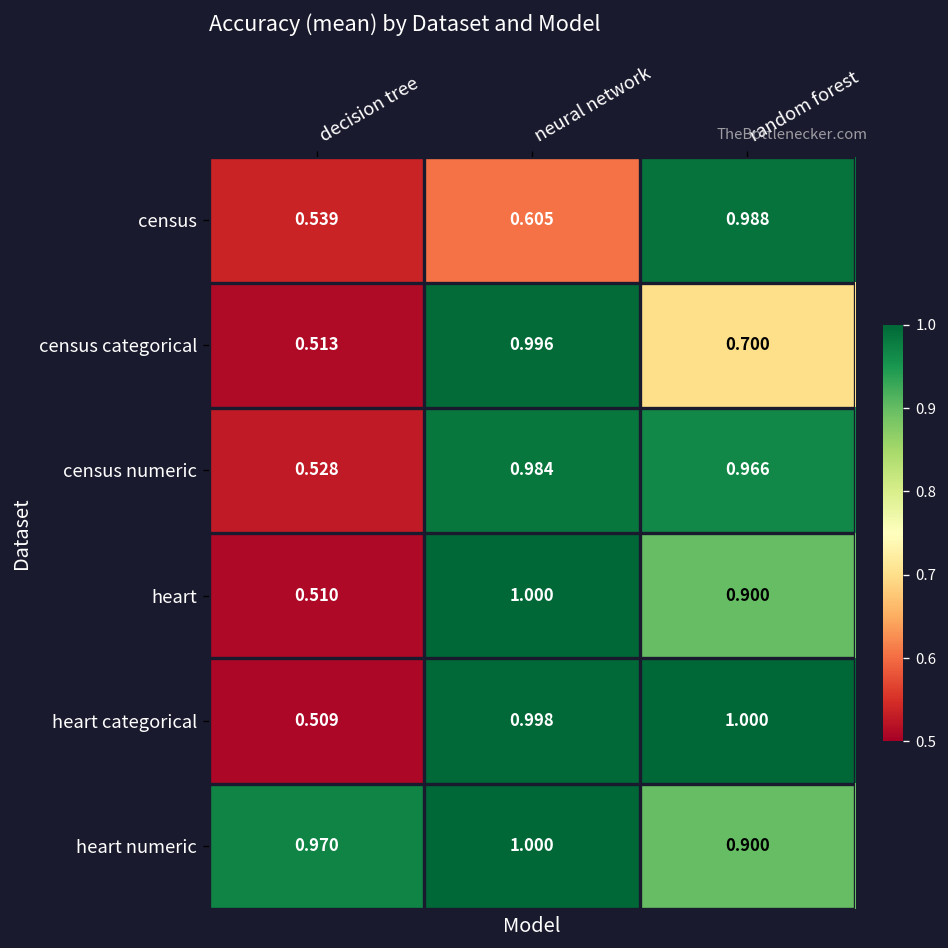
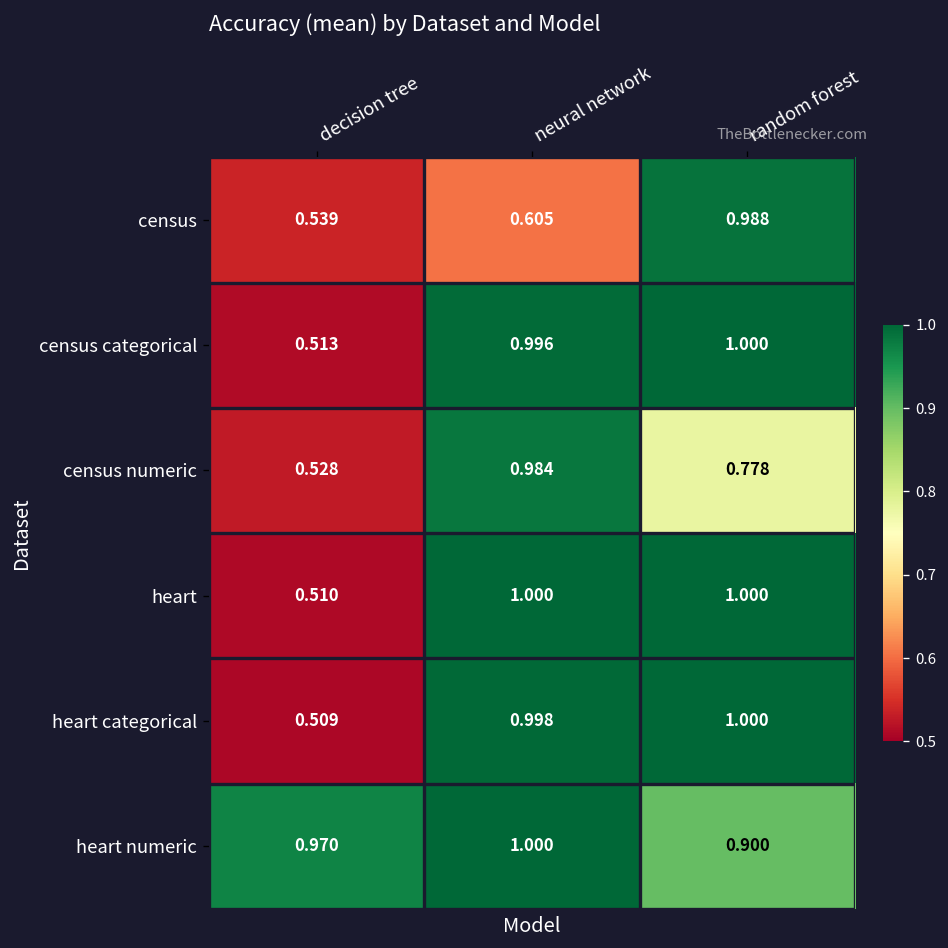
  {
    "census": {
      "decision tree": 0.539,
      "neural network": 0.605,
      "random forest": 0.988
    },
    "census categorical": {
      "decision tree": 0.513,
      "neural network": 0.996,
-     "random forest": 0.700
+     "random forest": 1.000
    },
    "census numeric": {
      "decision tree": 0.528,
      "neural network": 0.984,
-     "random forest": 0.966
+     "random forest": 0.778
    },
    "heart": {
      "decision tree": 0.510,
      "neural network": 1.000,
-     "random forest": 0.900
+     "random forest": 1.000
    },
    "heart categorical": {
      "decision tree": 0.509,
      "neural network": 0.998,
      "random forest": 1.000
    },
    "heart numeric": {
      "decision tree": 0.970,
      "neural network": 1.000,
      "random forest": 0.900
    }
  }
